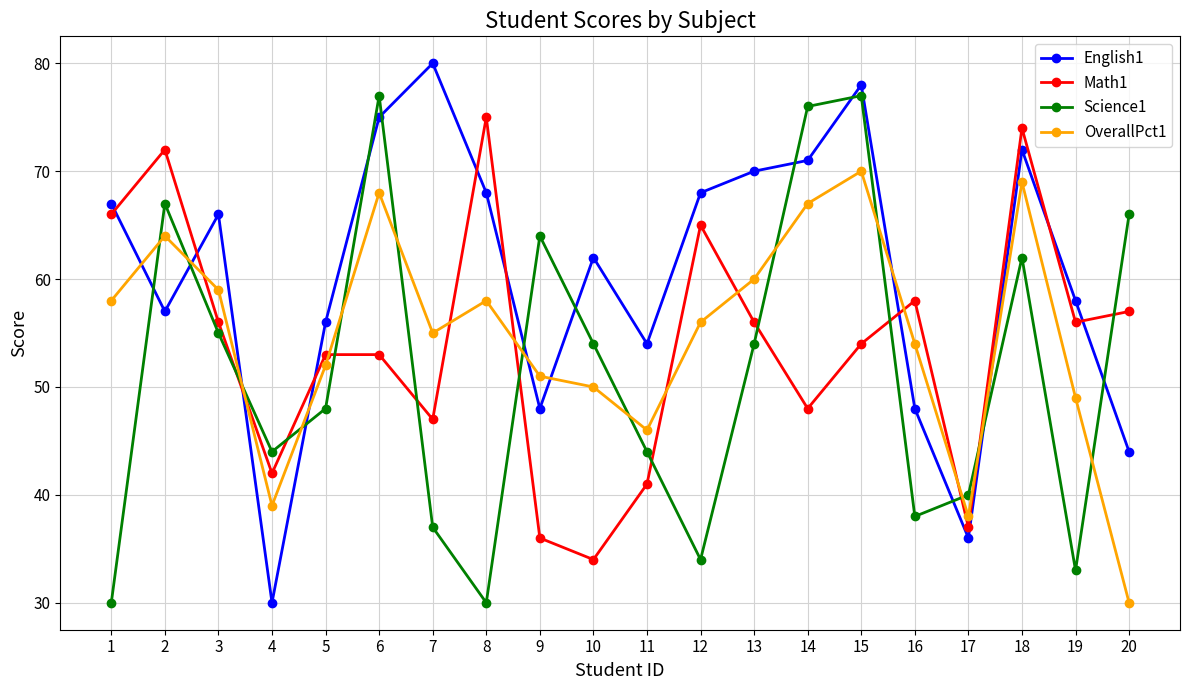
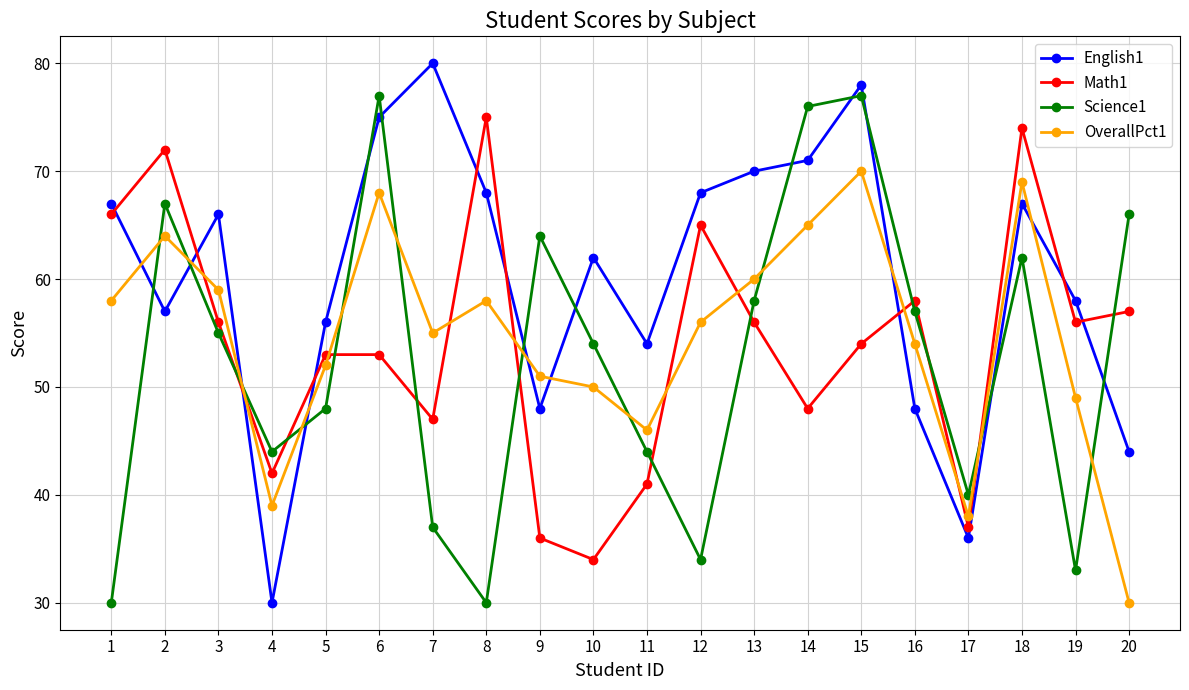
  {
    "English1": {
      "1": 67,
      "2": 57,
      "3": 66,
      "4": 30,
      "5": 56,
      "6": 75,
      "7": 80,
      "8": 68,
      "9": 48,
      "10": 62,
      "11": 54,
      "12": 68,
      "13": 70,
      "14": 71,
      "15": 78,
      "16": 48,
      "17": 36,
-     "18": 72,
+     "18": 67,
      "19": 58,
      "20": 44
    },
    "Math1": {
      "1": 66,
      "2": 72,
      "3": 56,
      "4": 42,
      "5": 53,
      "6": 53,
      "7": 47,
      "8": 75,
      "9": 36,
      "10": 34,
      "11": 41,
      "12": 65,
      "13": 56,
      "14": 48,
      "15": 54,
      "16": 58,
      "17": 37,
      "18": 74,
      "19": 56,
      "20": 57
    },
    "Science1": {
      "1": 30,
      "2": 67,
      "3": 55,
      "4": 44,
      "5": 48,
      "6": 77,
      "7": 37,
      "8": 30,
      "9": 64,
      "10": 54,
      "11": 44,
      "12": 34,
-     "13": 54,
+     "13": 58,
      "14": 76,
      "15": 77,
-     "16": 38,
+     "16": 57,
      "17": 40,
      "18": 62,
      "19": 33,
      "20": 66
    },
    "OverallPct1": {
      "1": 58,
      "2": 64,
      "3": 59,
      "4": 39,
      "5": 52,
      "6": 68,
      "7": 55,
      "8": 58,
      "9": 51,
      "10": 50,
      "11": 46,
      "12": 56,
      "13": 60,
-     "14": 67,
+     "14": 65,
      "15": 70,
      "16": 54,
      "17": 38,
      "18": 69,
      "19": 49,
      "20": 30
    }
  }
